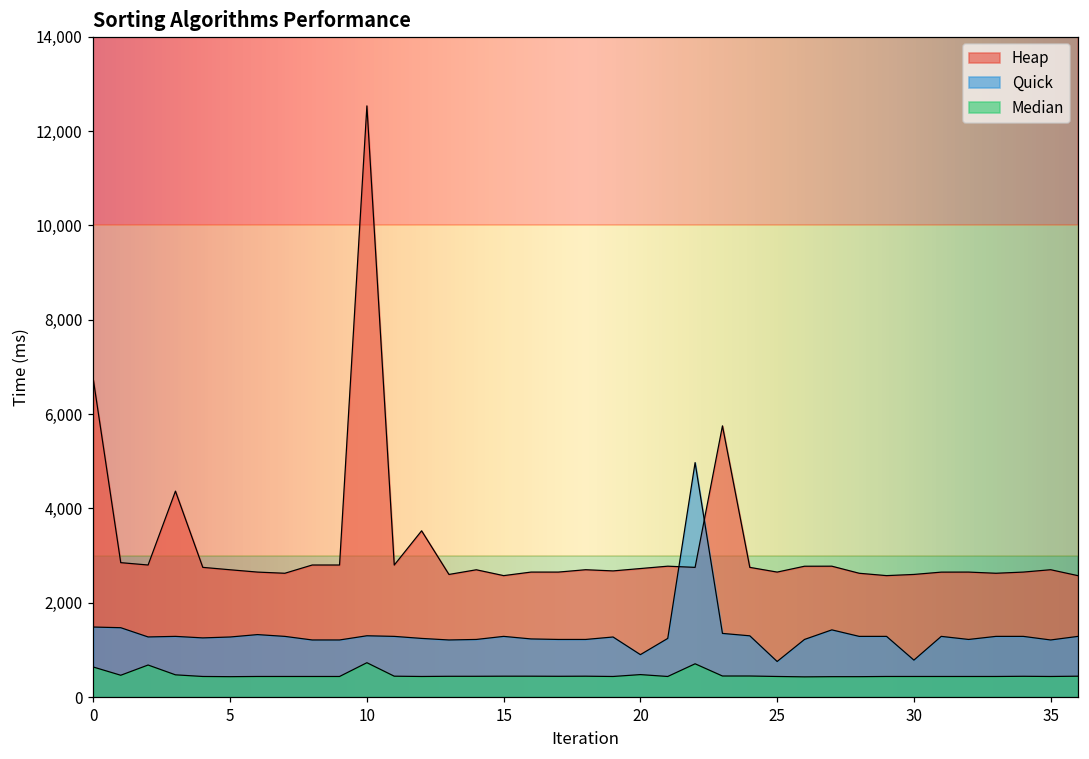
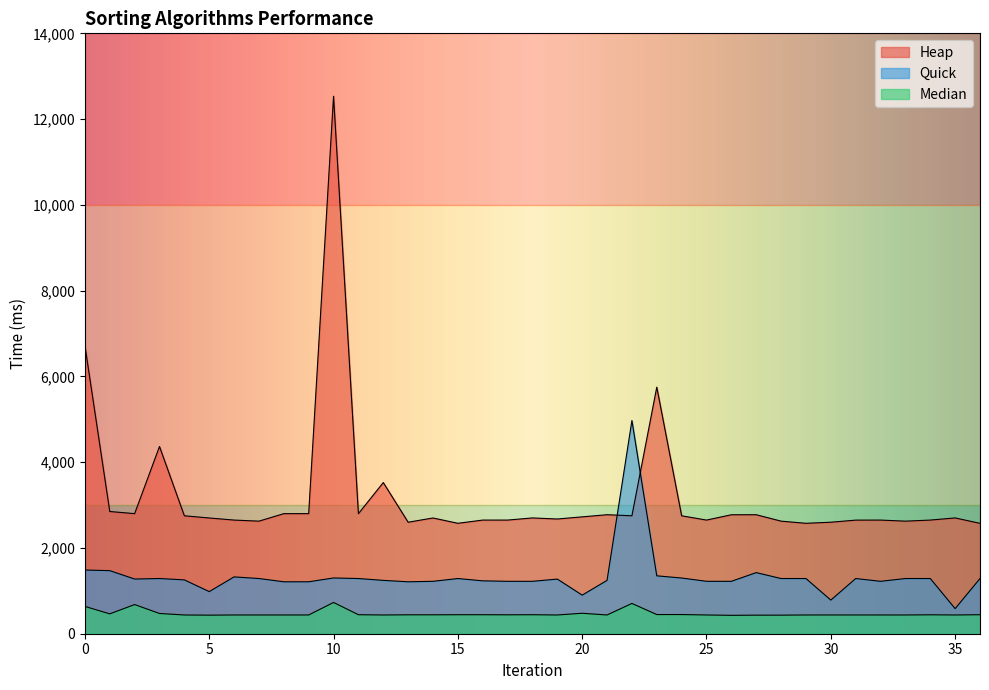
  {
    "Heap": {
      "0": "6,700",
      "5": "2,700",
      "10": "12,500",
      "15": "2,600",
      "20": "2,700",
      "25": "2,700",
      "30": "2,600",
      "35": "2,700"
    },
    "Quick": {
      "0": "1,500",
-     "5": "1,300",
+     "5": "1,000",
      "10": "1,300",
      "15": "1,300",
      "20": "900",
-     "25": "800",
+     "25": "1,200",
      "30": "800",
-     "35": "1,200"
+     "35": "600"
    },
    "Median": {
      "0": "600",
      "5": "400",
      "10": "700",
      "15": "400",
      "20": "500",
      "25": "400",
      "30": "400",
      "35": "400"
    }
  }
